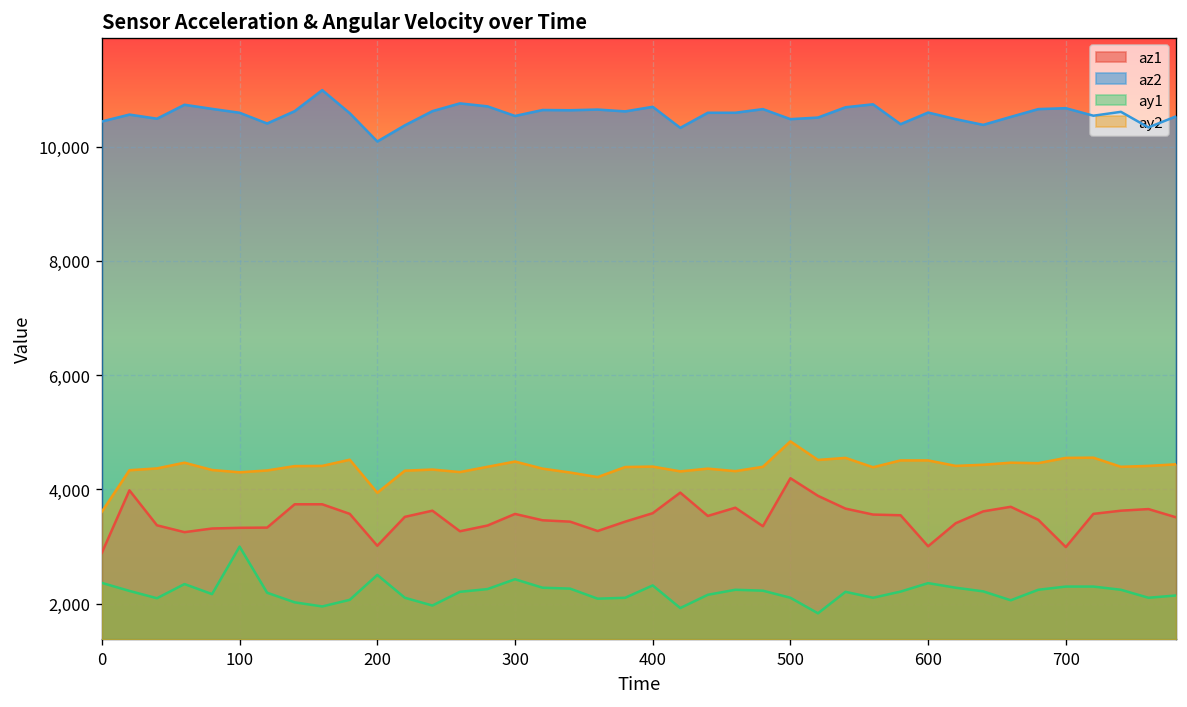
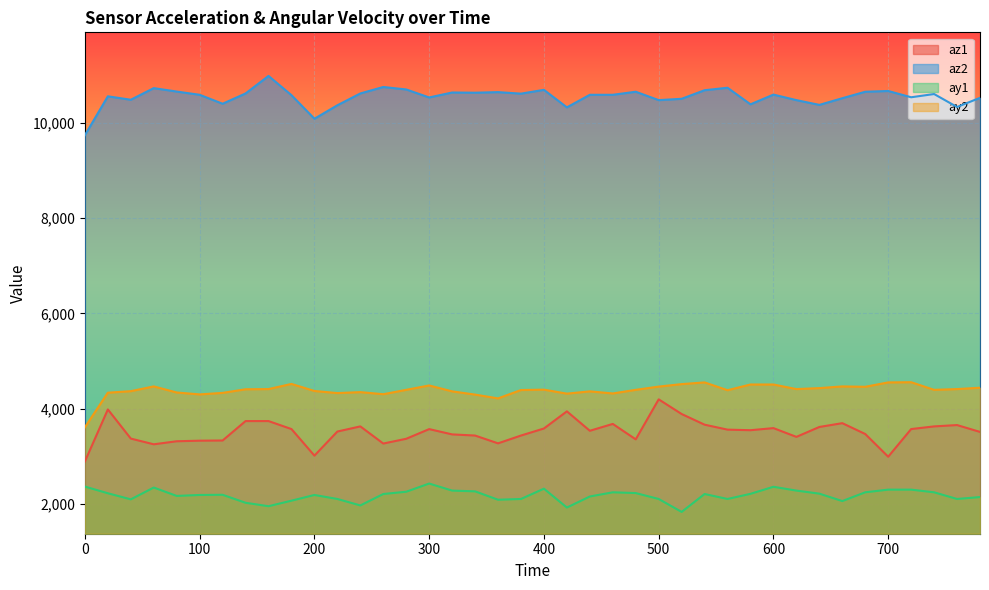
  {
    "az1": {
      "0": "2,900",
      "100": "3,300",
      "200": "3,000",
      "300": "3,600",
      "400": "3,600",
      "500": "4,200",
-     "600": "3,000",
+     "600": "3,600",
      "700": "3,000"
    },
    "az2": {
-     "0": "10,400",
+     "0": "9,700",
      "100": "10,600",
      "200": "10,100",
      "300": "10,500",
      "400": "10,700",
      "500": "10,500",
      "600": "10,600",
      "700": "10,700"
    },
    "ay1": {
      "0": "2,400",
-     "100": "3,000",
-     "200": "2,500",
+     "100": "2,200",
+     "200": "2,200",
      "300": "2,400",
      "400": "2,300",
      "500": "2,100",
      "600": "2,400",
      "700": "2,300"
    },
    "ay2": {
      "0": "3,600",
      "100": "4,300",
-     "200": "3,900",
+     "200": "4,400",
      "300": "4,500",
      "400": "4,400",
-     "500": "4,800",
+     "500": "4,500",
      "600": "4,500",
      "700": "4,600"
    }
  }
